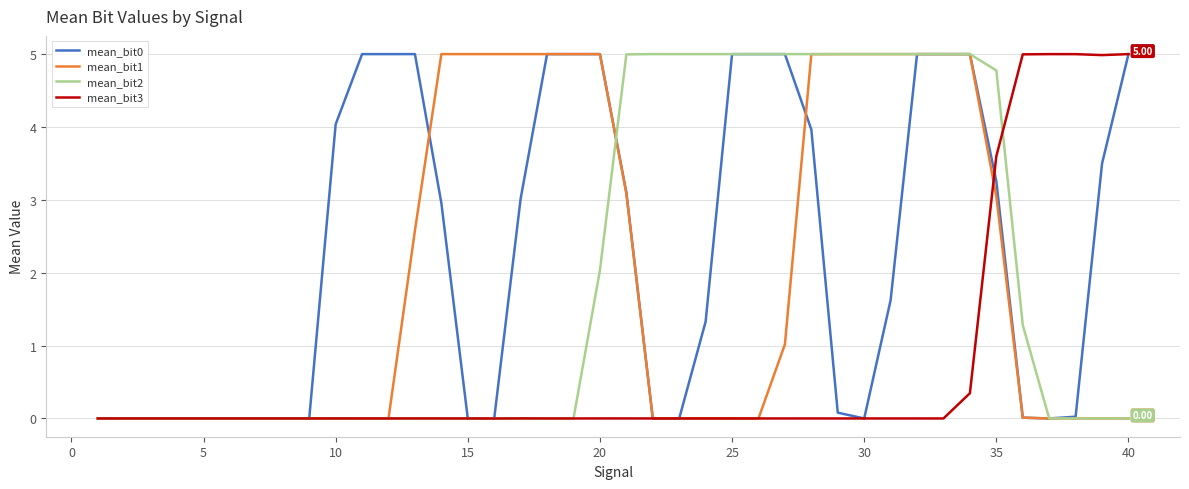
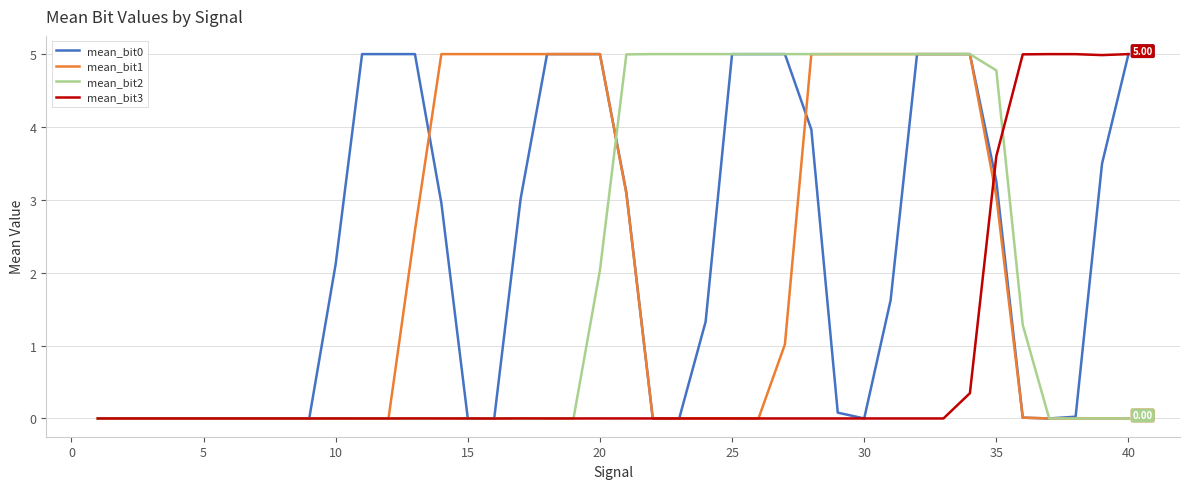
  {
    "mean_bit0": {
-     "10": 4.0,
+     "10": 2.1,
      "35": 3.3
    },
    "mean_bit1": {
      "15": 5.0,
      "35": 3.0
    },
    "mean_bit2": {
      "20": 2.0,
      "35": 4.8
    },
    "mean_bit3": {
      "20": 0.0,
      "35": 3.6
    }
  }
